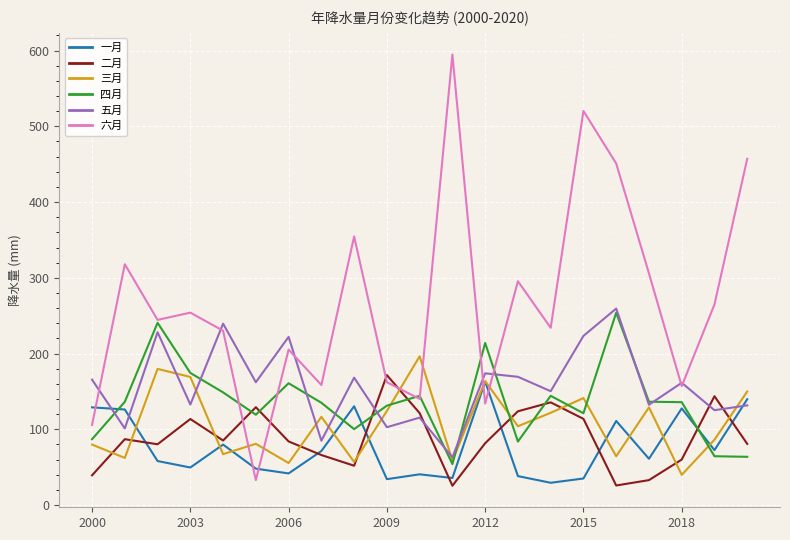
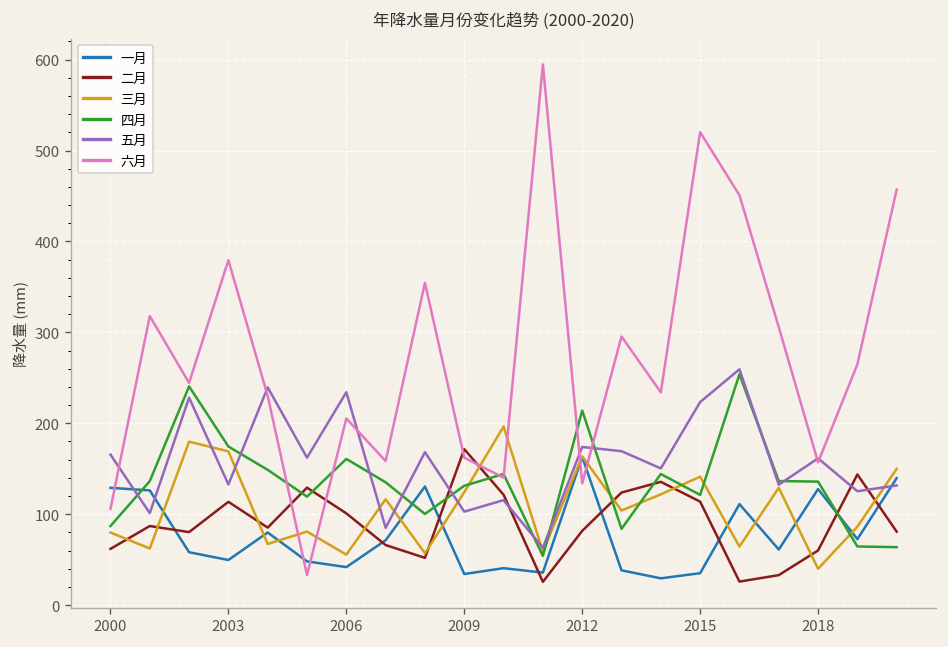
  {
    "一月": {
      "2000": 130,
      "2003": 50,
      "2006": 40,
      "2009": 30,
      "2015": 40,
      "2018": 130
    },
    "二月": {
-     "2000": 40,
+     "2000": 60,
      "2003": 110,
-     "2006": 80,
+     "2006": 100,
      "2009": 170,
      "2012": 80,
      "2015": 110,
      "2018": 60
    },
    "三月": {
      "2000": 80,
      "2003": 170,
      "2006": 60,
      "2009": 120,
      "2015": 140,
      "2018": 40
    },
    "四月": {
      "2000": 90,
      "2003": 170,
      "2006": 160,
      "2009": 130,
      "2012": 210,
      "2015": 120,
      "2018": 140
    },
    "五月": {
      "2000": 170,
      "2003": 130,
-     "2006": 220,
+     "2006": 230,
      "2009": 100,
      "2012": 170,
      "2015": 220,
      "2018": 160
    },
    "六月": {
      "2000": 110,
-     "2003": 250,
+     "2003": 380,
      "2006": 210,
      "2009": 160,
      "2012": 130,
      "2015": 520,
      "2018": 160
    }
  }
